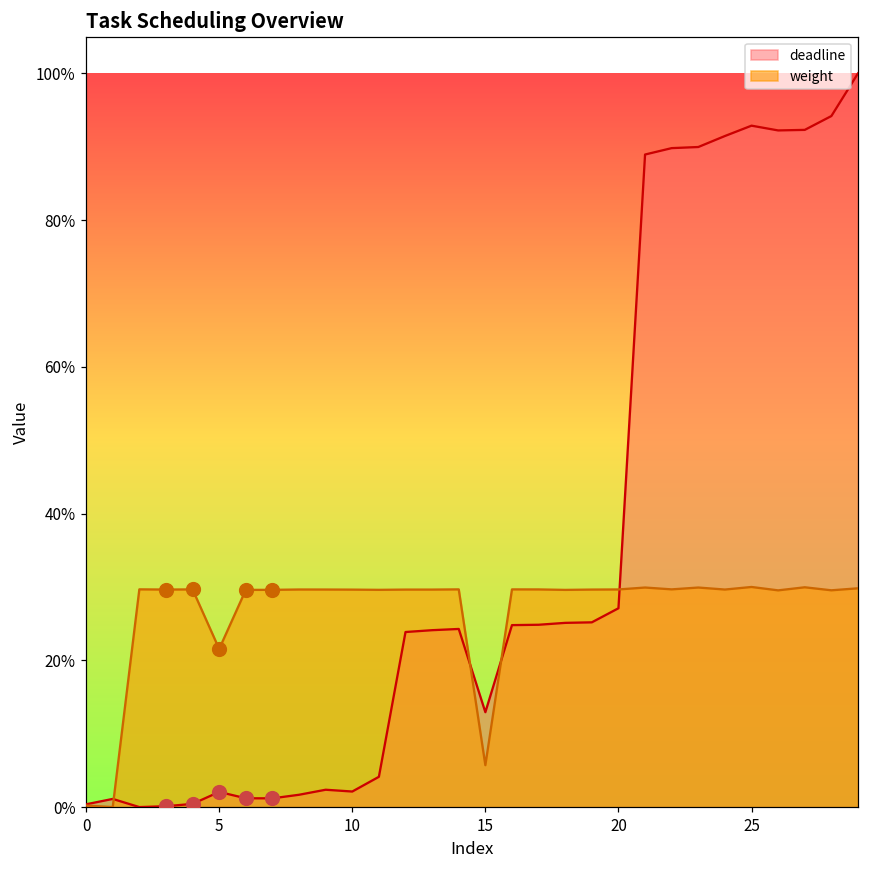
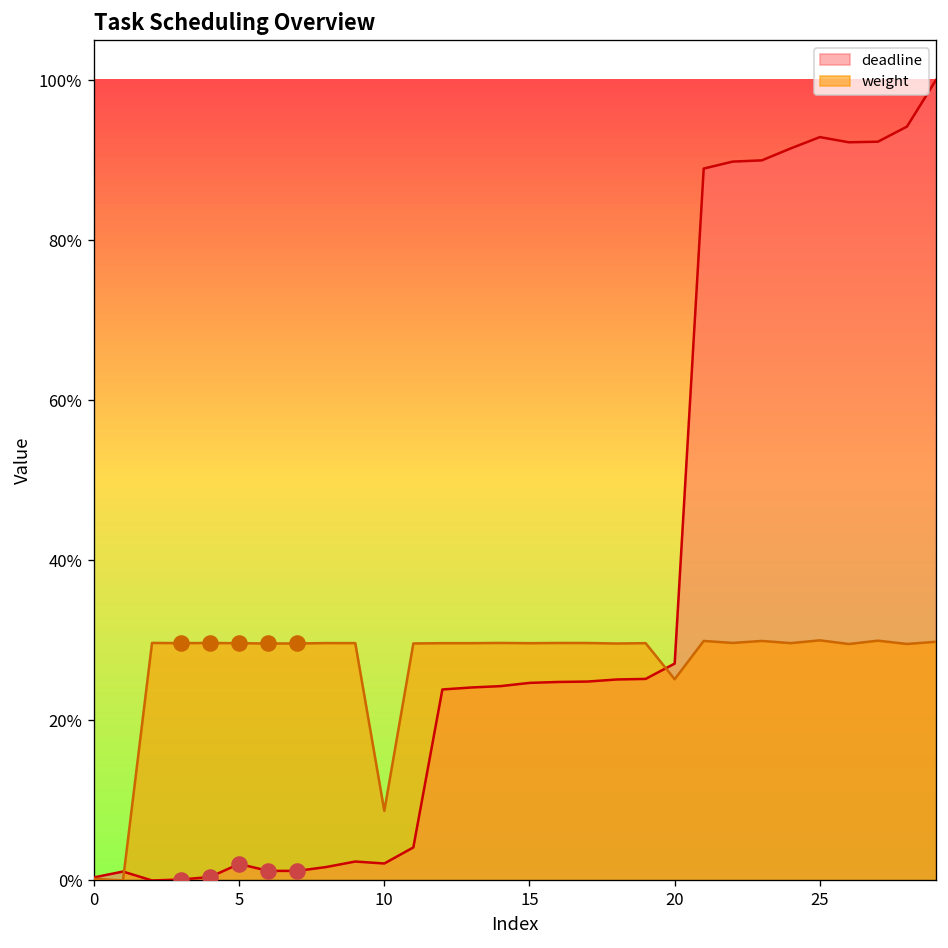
  {
    "deadline": {
      "10": "2%",
-     "15": "13%",
+     "15": "25%",
      "20": "27%",
      "25": "93%"
    },
    "weight": {
-     "5": "22%",
-     "10": "30%",
-     "15": "6%",
-     "20": "30%",
+     "5": "30%",
+     "10": "9%",
+     "15": "30%",
+     "20": "25%",
      "25": "30%"
    }
  }
